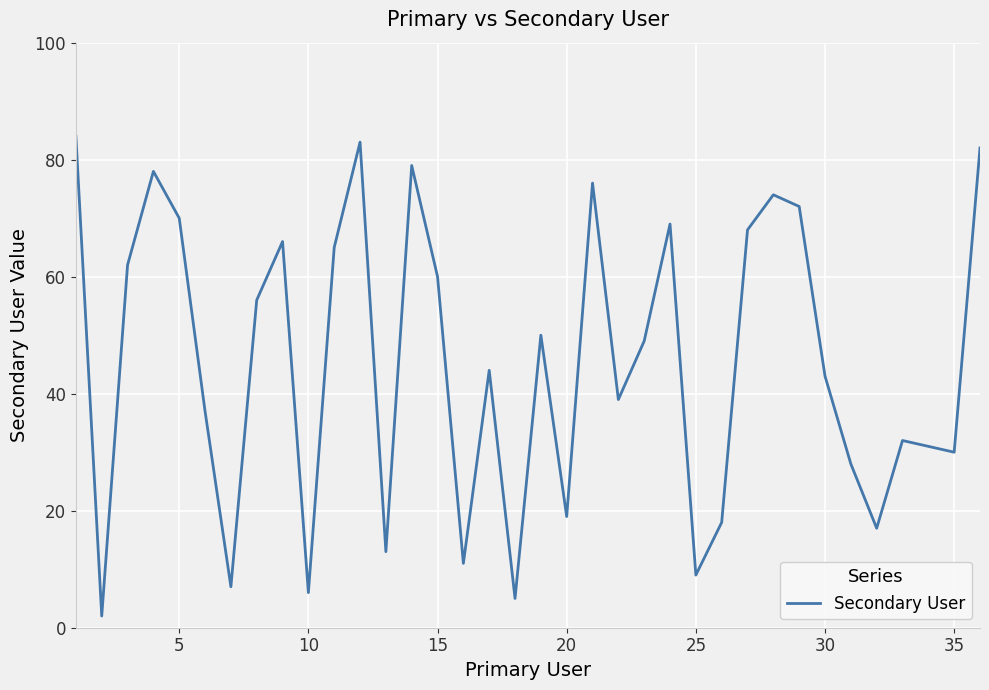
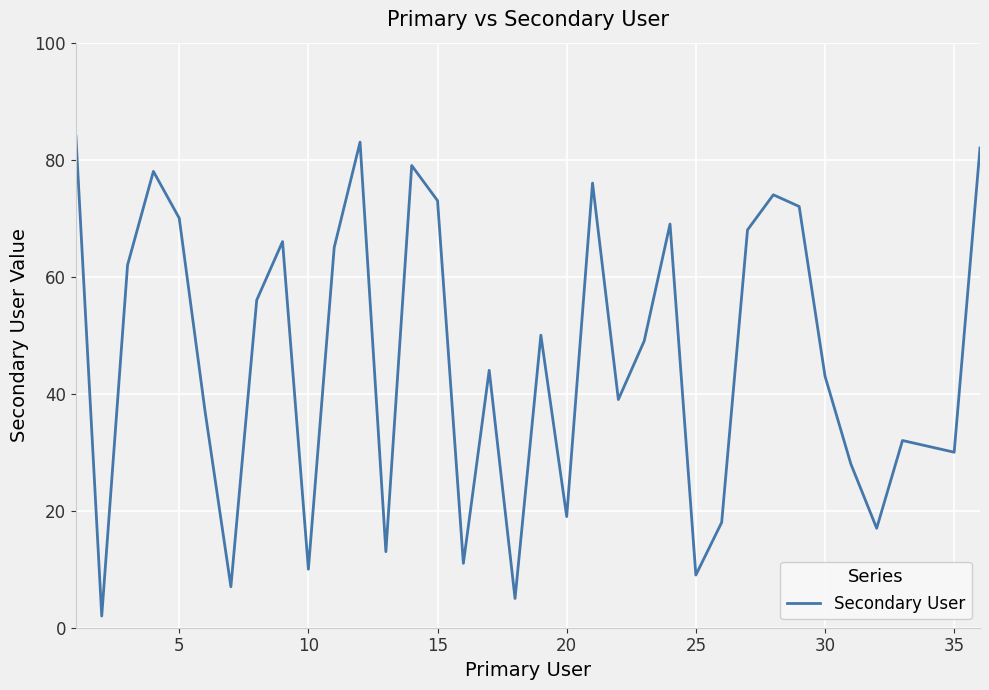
  {
    "5": 70,
-   "10": 6,
-   "15": 60,
+   "10": 10,
+   "15": 73,
    "20": 19,
    "25": 9,
    "30": 43,
    "35": 30
  }
